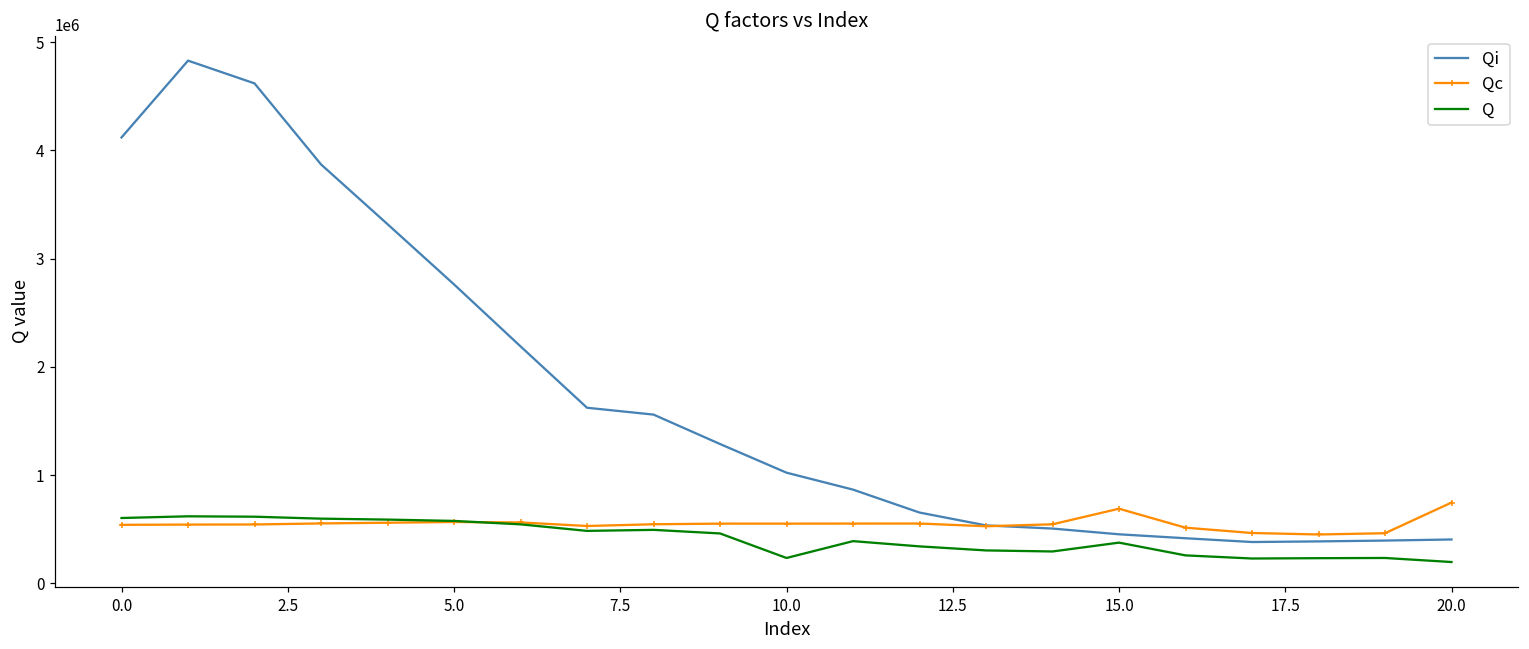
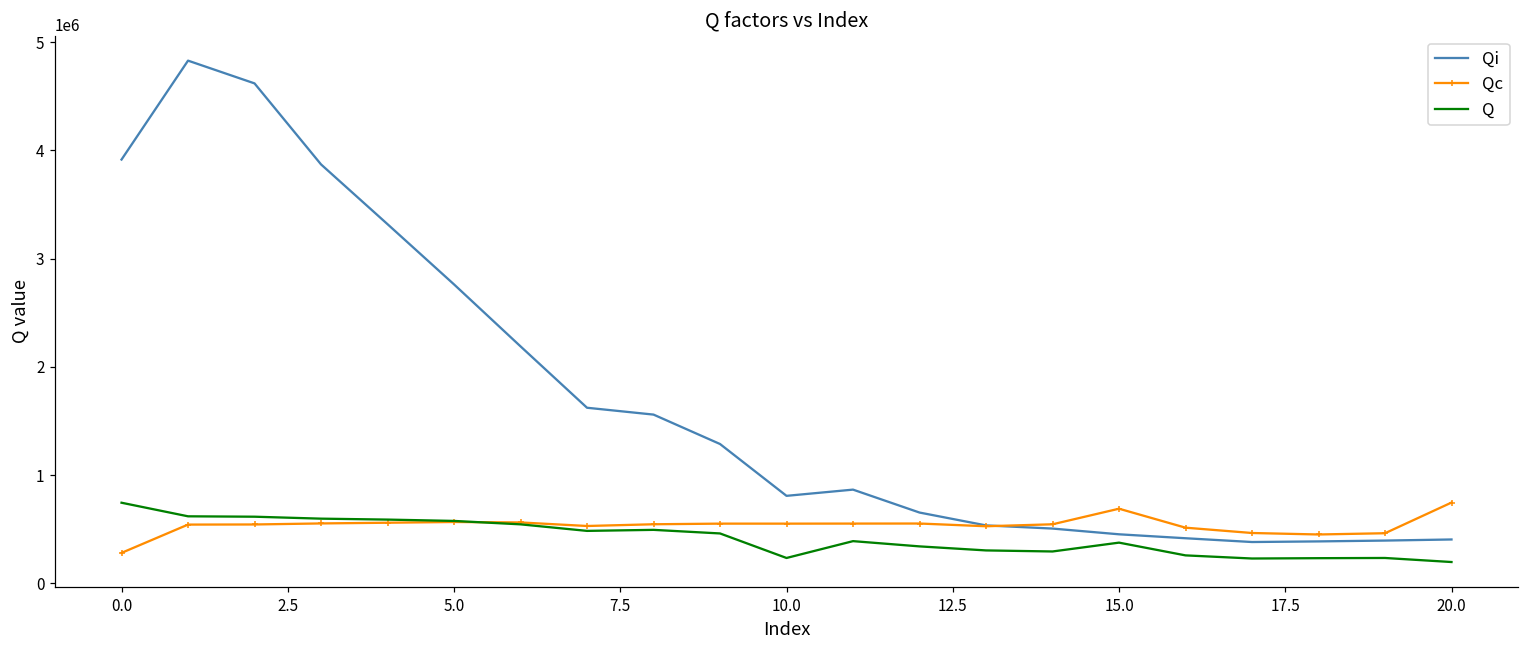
  {
    "Qi": {
-     "0.0": 4100000,
+     "0.0": 3900000,
      "5.0": 2800000,
-     "10.0": 1000000,
+     "10.0": 800000,
      "15.0": 500000,
      "20.0": 400000
    },
    "Qc": {
-     "0.0": 500000,
+     "0.0": 300000,
      "10.0": 600000,
      "15.0": 700000,
      "20.0": 700000
    },
    "Q": {
-     "0.0": 600000,
+     "0.0": 700000,
      "10.0": 200000,
      "15.0": 400000,
      "20.0": 200000
    }
  }
